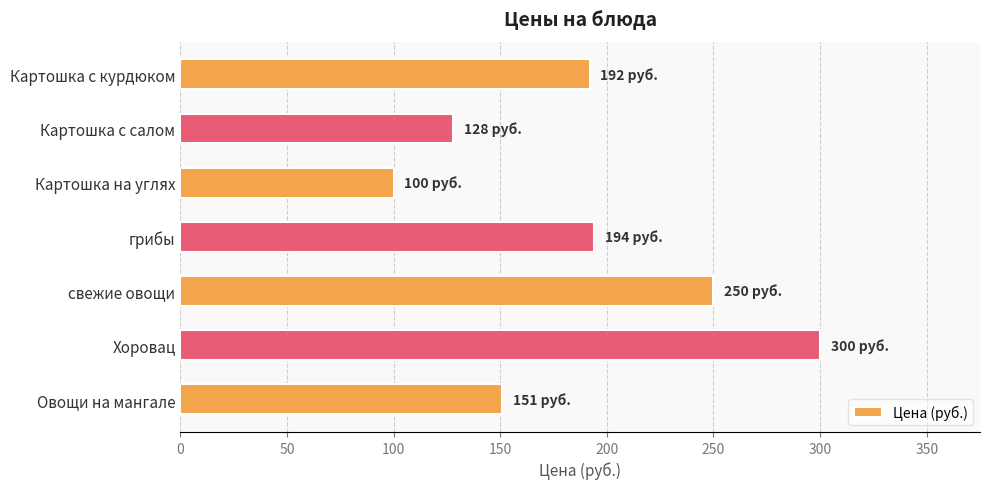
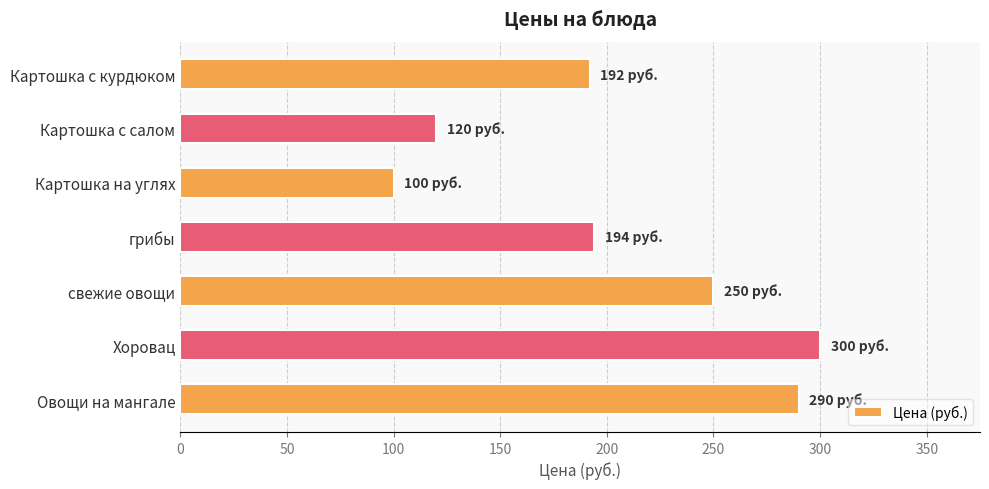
  {
    "Картошка с курдюком": 192,
-   "Картошка с салом": 128,
+   "Картошка с салом": 120,
    "Картошка на углях": 100,
    "грибы": 194,
    "свежие овощи": 250,
    "Хоровац": 300,
-   "Овощи на мангале": 151
+   "Овощи на мангале": 290
  }
